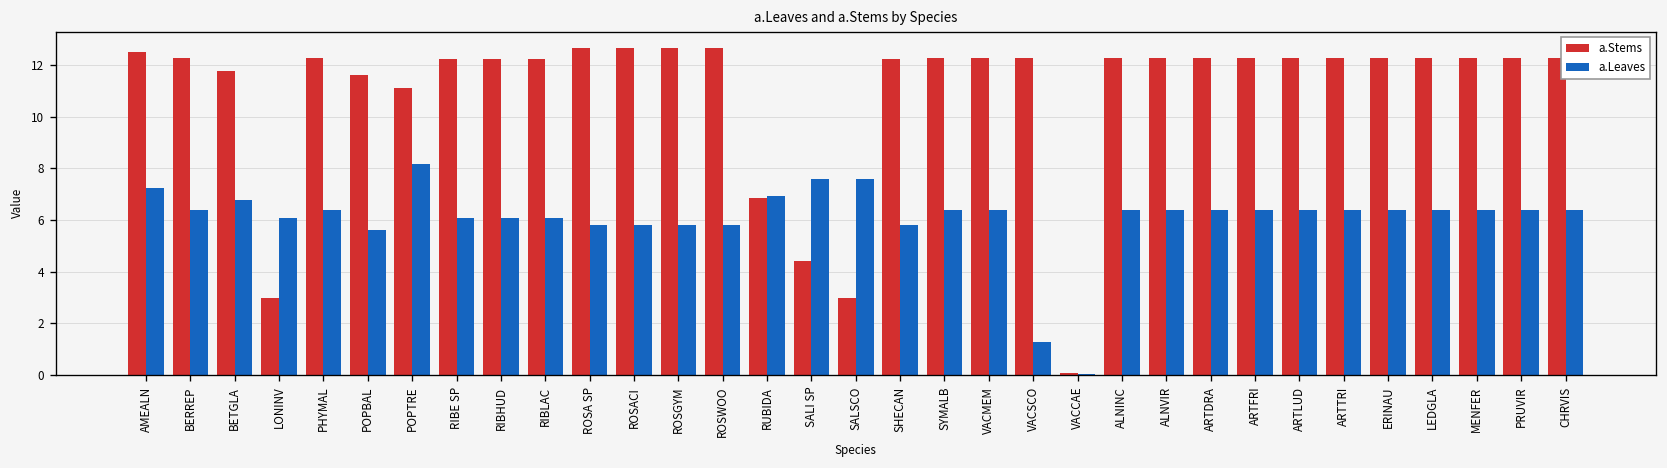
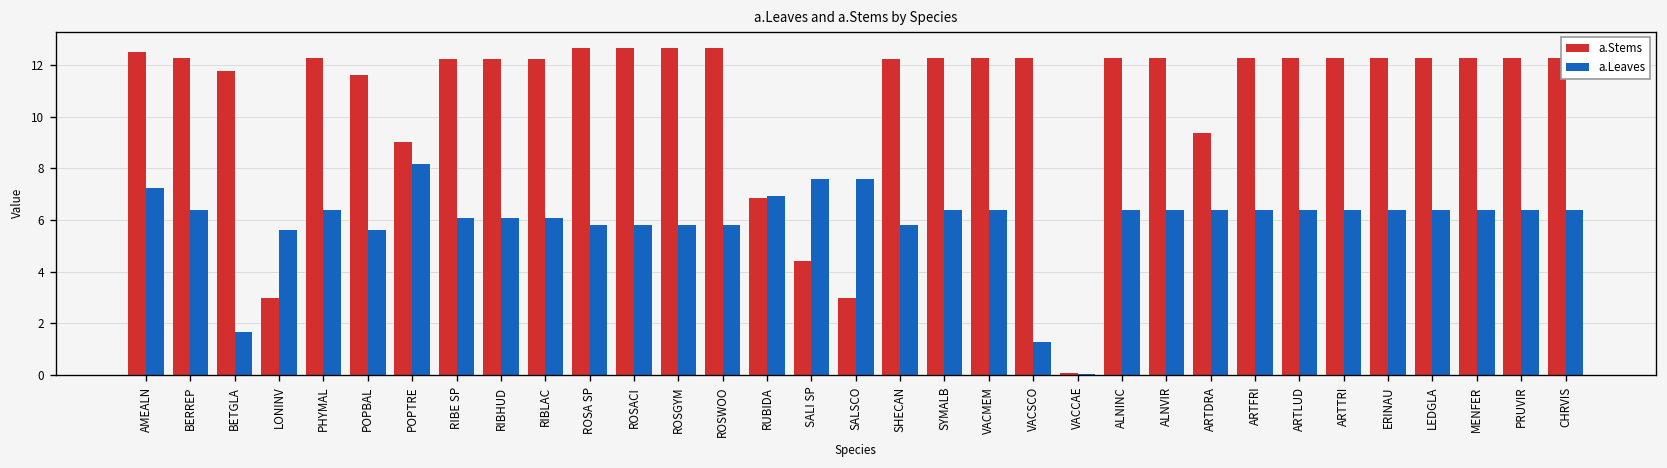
  {
    "a.Stems": {
      "AMEALN": 12.5,
      "BERREP": 12.3,
      "BETGLA": 11.8,
      "LONINV": 3.0,
      "PHYMAL": 12.3,
      "POPBAL": 11.6,
-     "POPTRE": 11.1,
+     "POPTRE": 9.0,
      "RIBE SP": 12.2,
      "RIBHUD": 12.2,
      "RIBLAC": 12.2,
      "ROSA SP": 12.7,
      "ROSACI": 12.7,
      "ROSGYM": 12.7,
      "ROSWOO": 12.7,
      "RUBIDA": 6.9,
      "SALI SP": 4.4,
      "SALSCO": 3.0,
      "SHECAN": 12.2,
      "SYMALB": 12.3,
      "VACMEM": 12.3,
      "VACSCO": 12.3,
      "ALNINC": 12.3,
      "ALNVIR": 12.3,
-     "ARTDRA": 12.3,
+     "ARTDRA": 9.4,
      "ARTFRI": 12.3,
      "ARTLUD": 12.3,
      "ARTTRI": 12.3,
      "ERINAU": 12.3,
      "LEDGLA": 12.3,
      "MENFER": 12.3,
      "PRUVIR": 12.3,
      "CHRVIS": 12.3
    },
    "a.Leaves": {
      "AMEALN": 7.2,
      "BERREP": 6.4,
-     "BETGLA": 6.8,
-     "LONINV": 6.1,
+     "BETGLA": 1.7,
+     "LONINV": 5.6,
      "PHYMAL": 6.4,
      "POPBAL": 5.6,
      "POPTRE": 8.2,
      "RIBE SP": 6.1,
      "RIBHUD": 6.1,
      "RIBLAC": 6.1,
      "ROSA SP": 5.8,
      "ROSACI": 5.8,
      "ROSGYM": 5.8,
      "ROSWOO": 5.8,
      "RUBIDA": 6.9,
      "SALI SP": 7.6,
      "SALSCO": 7.6,
      "SHECAN": 5.8,
      "SYMALB": 6.4,
      "VACMEM": 6.4,
      "VACSCO": 1.3,
      "ALNINC": 6.4,
      "ALNVIR": 6.4,
      "ARTDRA": 6.4,
      "ARTFRI": 6.4,
      "ARTLUD": 6.4,
      "ARTTRI": 6.4,
      "ERINAU": 6.4,
      "LEDGLA": 6.4,
      "MENFER": 6.4,
      "PRUVIR": 6.4,
      "CHRVIS": 6.4
    }
  }
